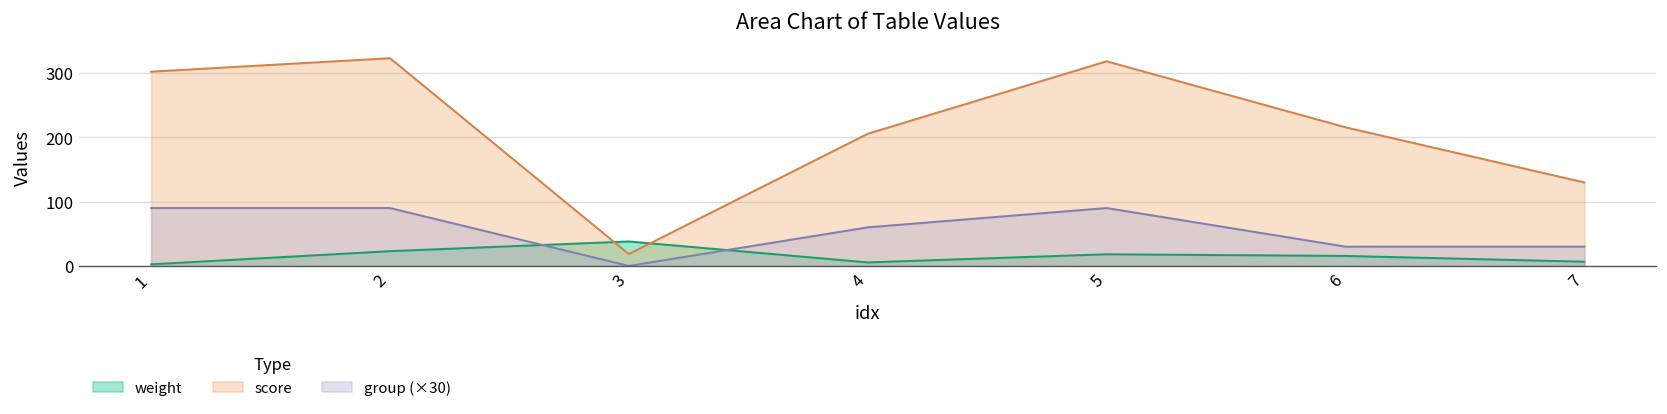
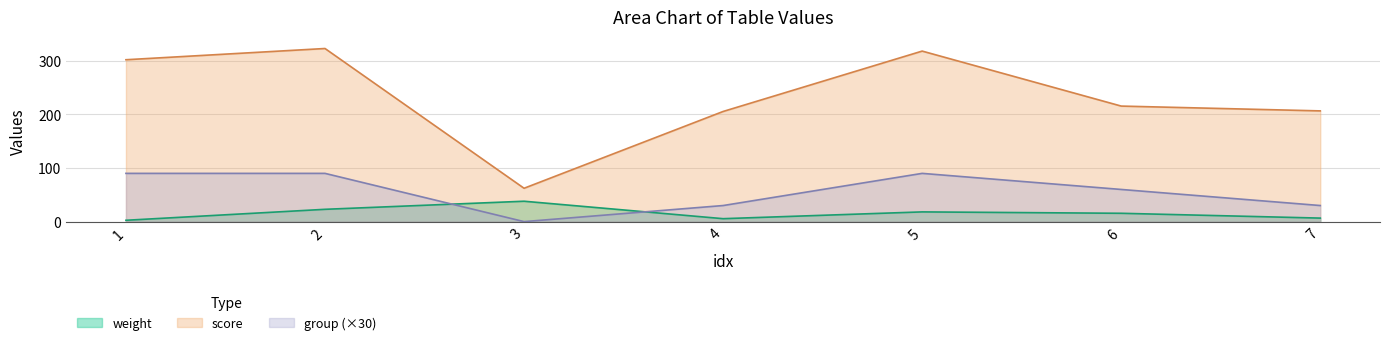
  {
    "weight": {
      "1": 0,
      "2": 20,
      "3": 40,
      "4": 10,
      "5": 20,
      "6": 20,
      "7": 10
    },
    "score": {
      "1": 300,
      "2": 320,
-     "3": 20,
+     "3": 60,
      "4": 210,
      "5": 320,
      "6": 220,
-     "7": 130
+     "7": 210
    },
    "group (×30)": {
      "1": 90,
      "2": 90,
      "3": 0,
-     "4": 60,
+     "4": 30,
      "5": 90,
-     "6": 30,
+     "6": 60,
      "7": 30
    }
  }
